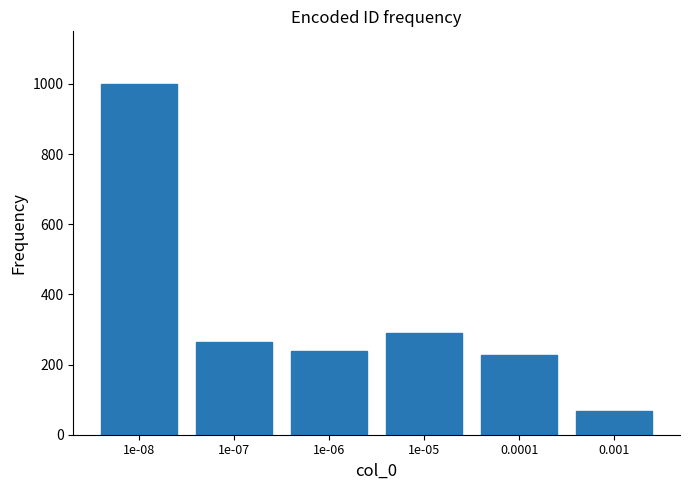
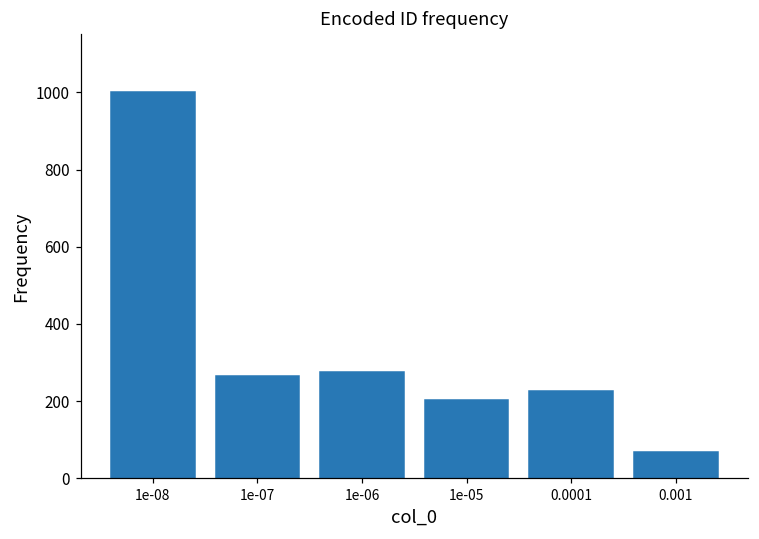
  {
    "1e-08": 1000,
    "1e-07": 270,
-   "1e-06": 240,
-   "1e-05": 290,
+   "1e-06": 270,
+   "1e-05": 200,
    "0.0001": 230,
    "0.001": 70
  }
